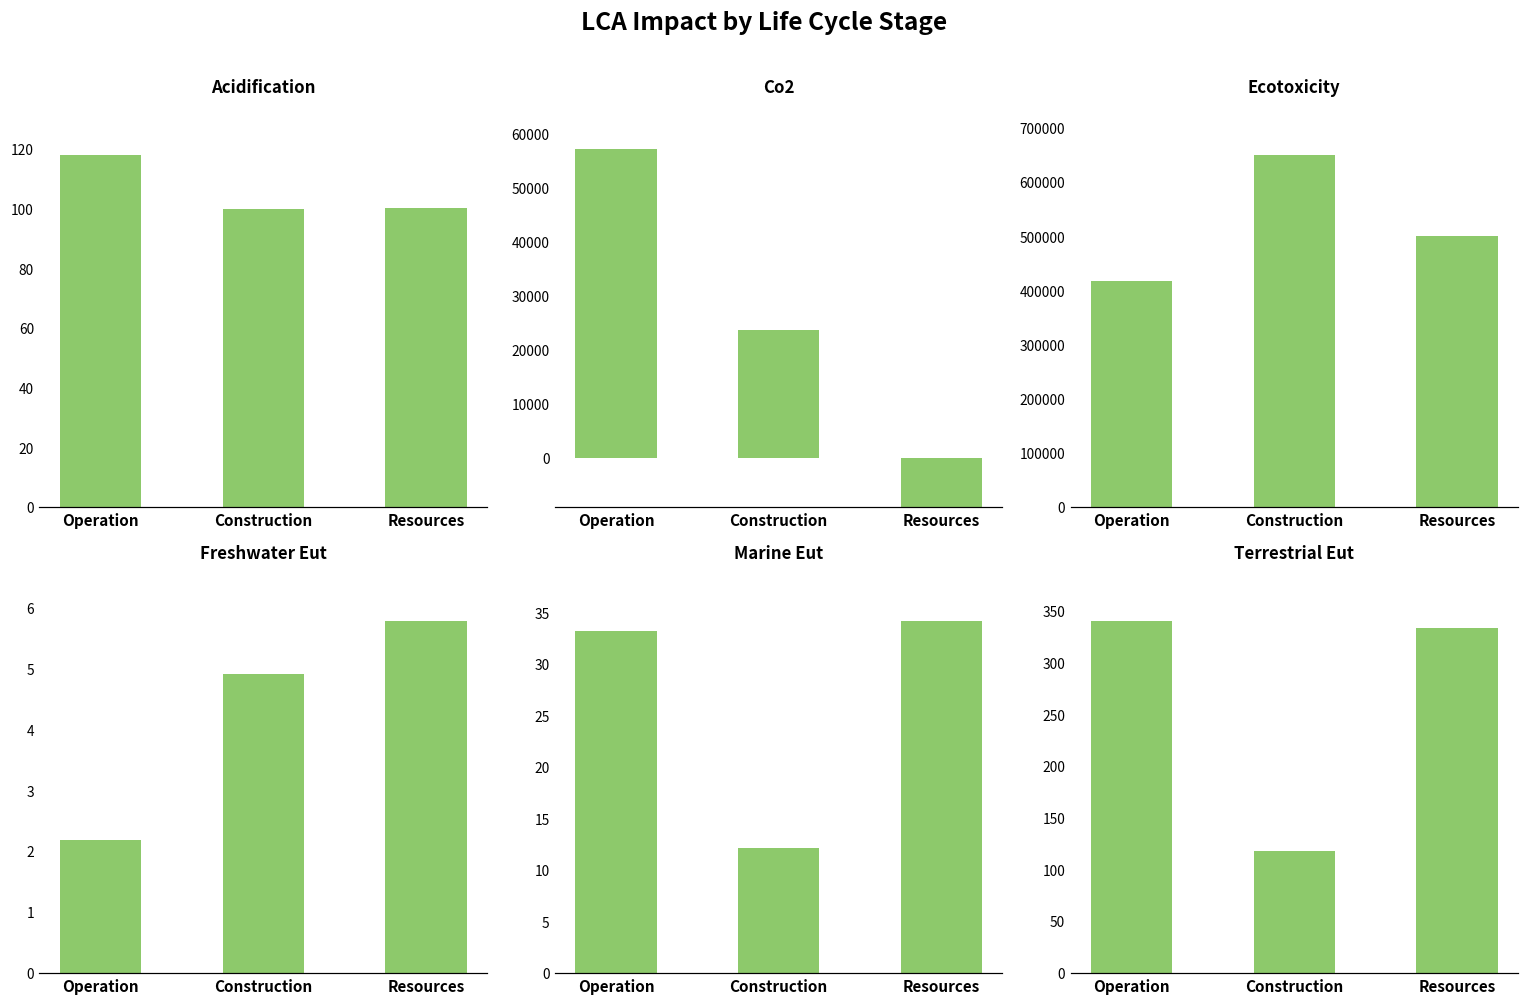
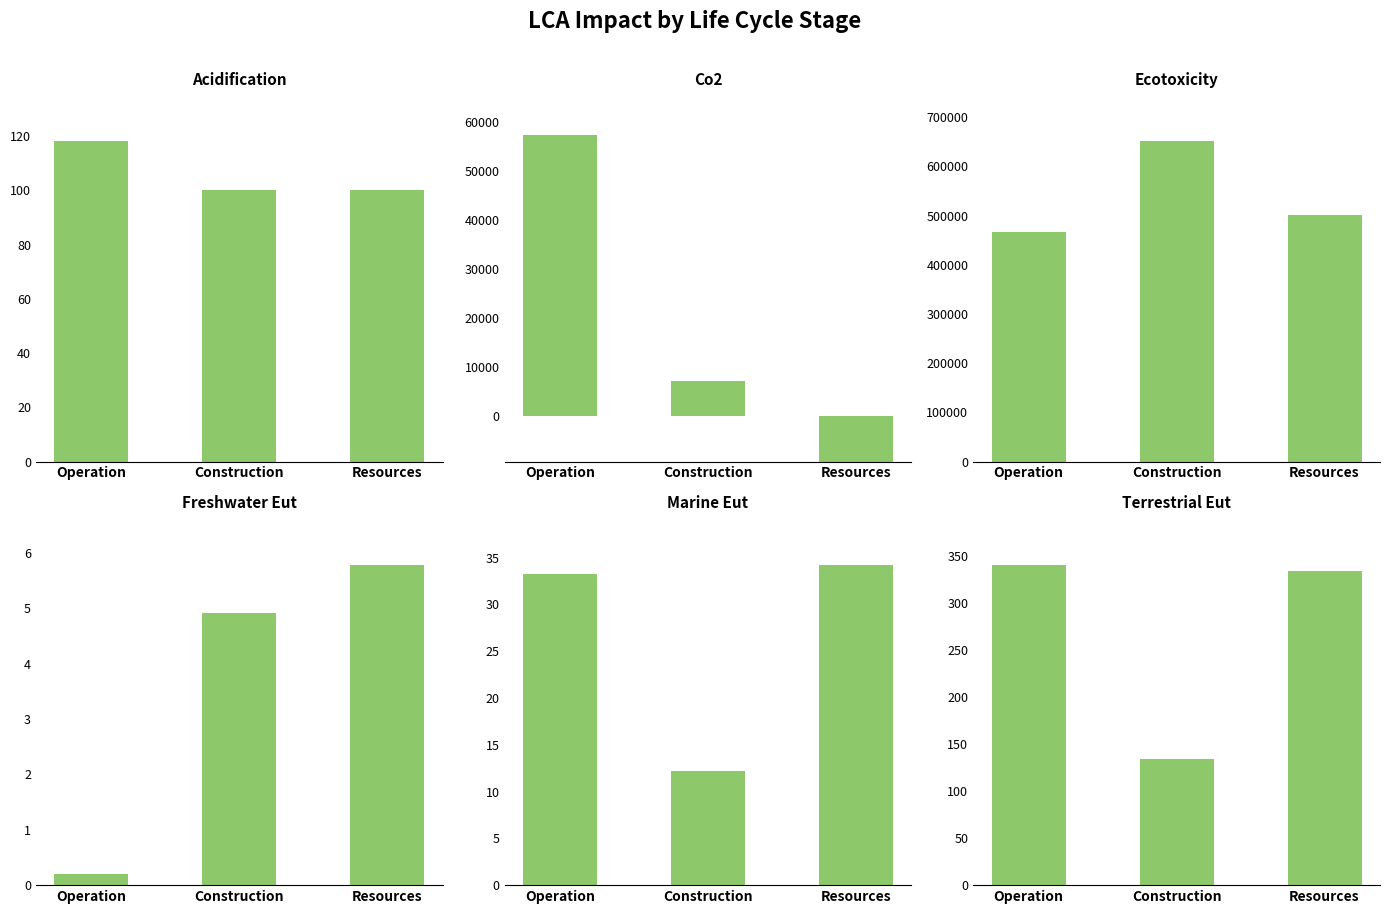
  {
    "Acidification": {
      "Operation": 118,
      "Construction": 100,
      "Resources": 100
    },
    "Co2": {
      "Operation": 57000,
-     "Construction": 24000,
+     "Construction": 7000,
      "Resources": -9000
    },
    "Ecotoxicity": {
-     "Operation": 420000,
+     "Operation": 470000,
      "Construction": 650000,
      "Resources": 500000
    },
    "Freshwater Eut": {
-     "Operation": 2.2,
+     "Operation": 0.2,
      "Construction": 4.9,
      "Resources": 5.8
    },
    "Marine Eut": {
      "Operation": 33,
      "Construction": 12,
      "Resources": 34
    },
    "Terrestrial Eut": {
      "Operation": 340,
-     "Construction": 120,
+     "Construction": 130,
      "Resources": 330
    }
  }
